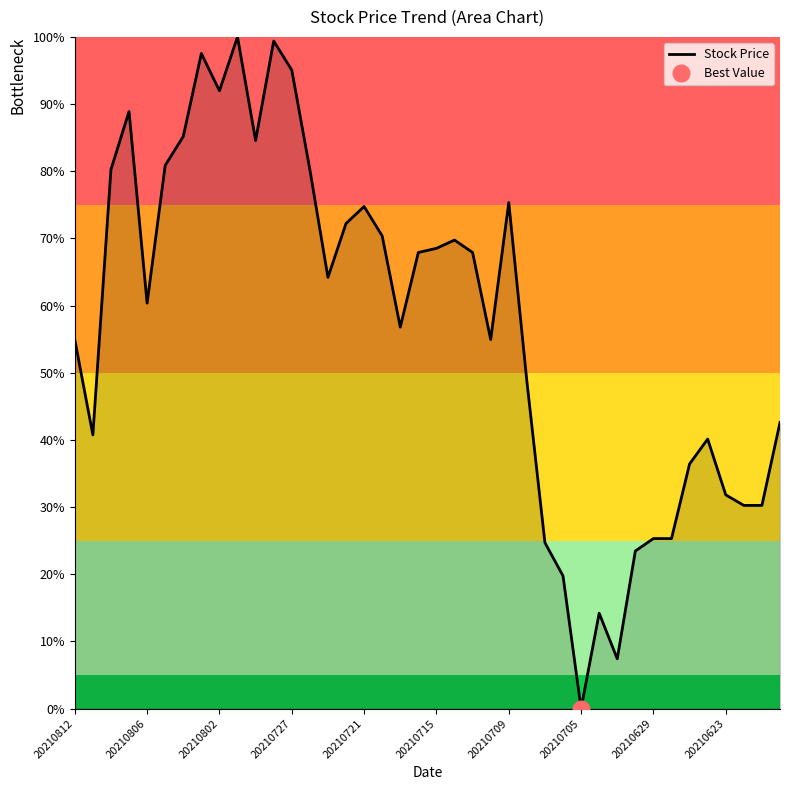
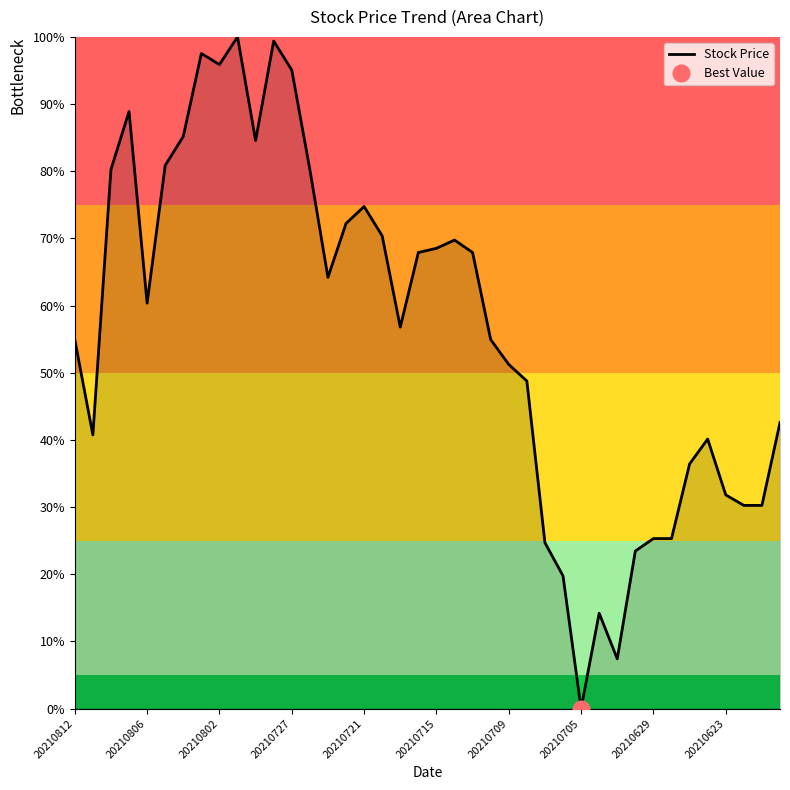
  {
    "Stock Price": {
      "20210812": "55%",
      "20210806": "60%",
-     "20210802": "92%",
+     "20210802": "96%",
      "20210727": "95%",
      "20210721": "75%",
      "20210715": "69%",
-     "20210709": "75%",
+     "20210709": "51%",
      "20210629": "25%",
      "20210623": "32%"
    }
  }
